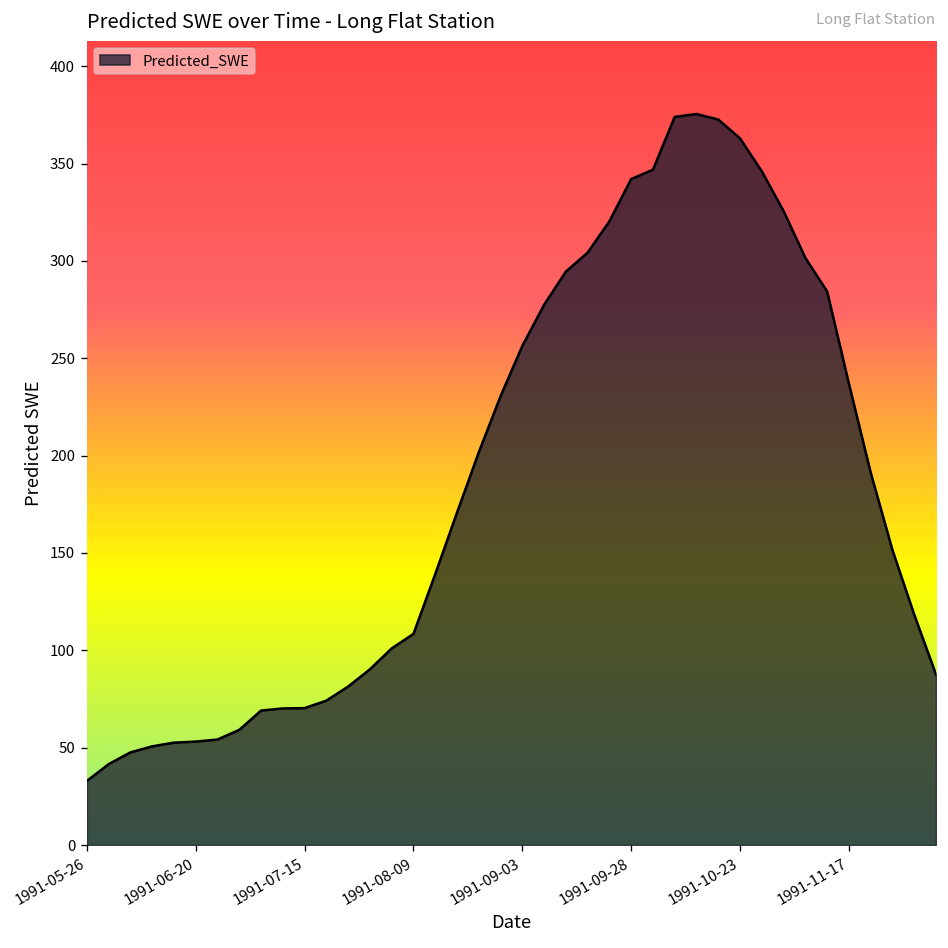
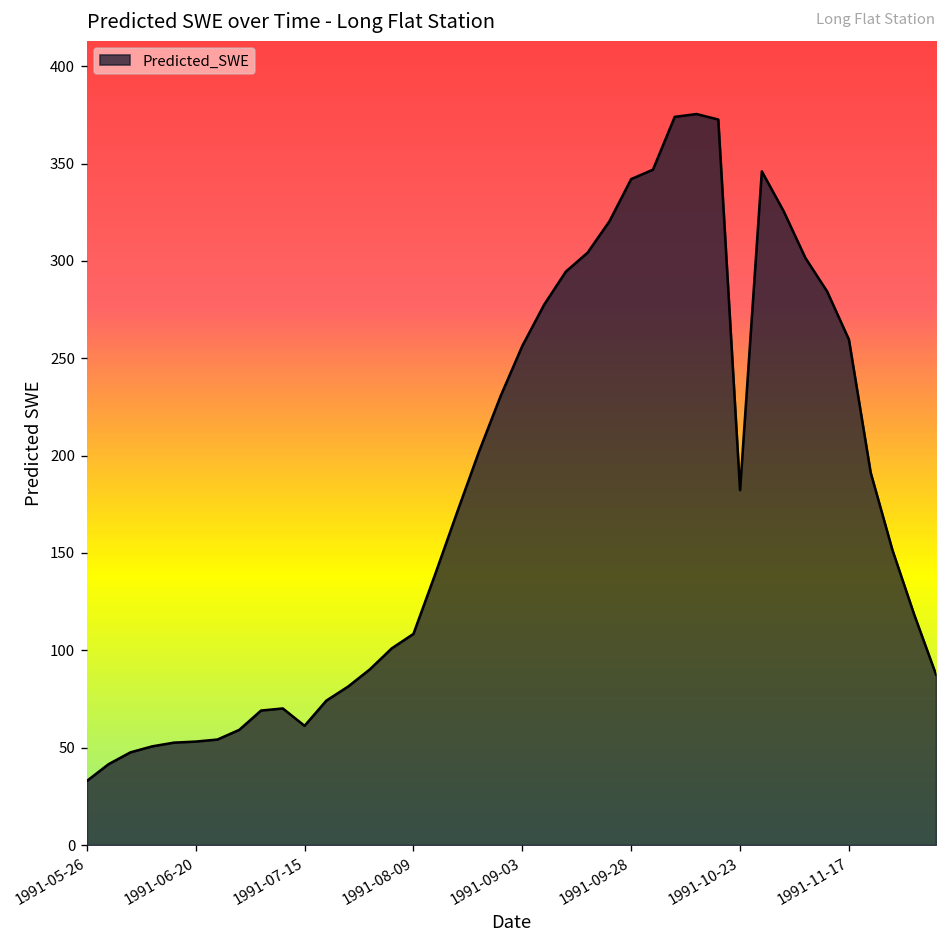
  {
    "1991-05-26": 33,
    "1991-06-20": 53,
-   "1991-07-15": 70,
+   "1991-07-15": 61,
    "1991-08-09": 108,
    "1991-09-03": 256,
    "1991-09-28": 342,
-   "1991-10-23": 363,
-   "1991-11-17": 237
+   "1991-10-23": 182,
+   "1991-11-17": 260
  }
